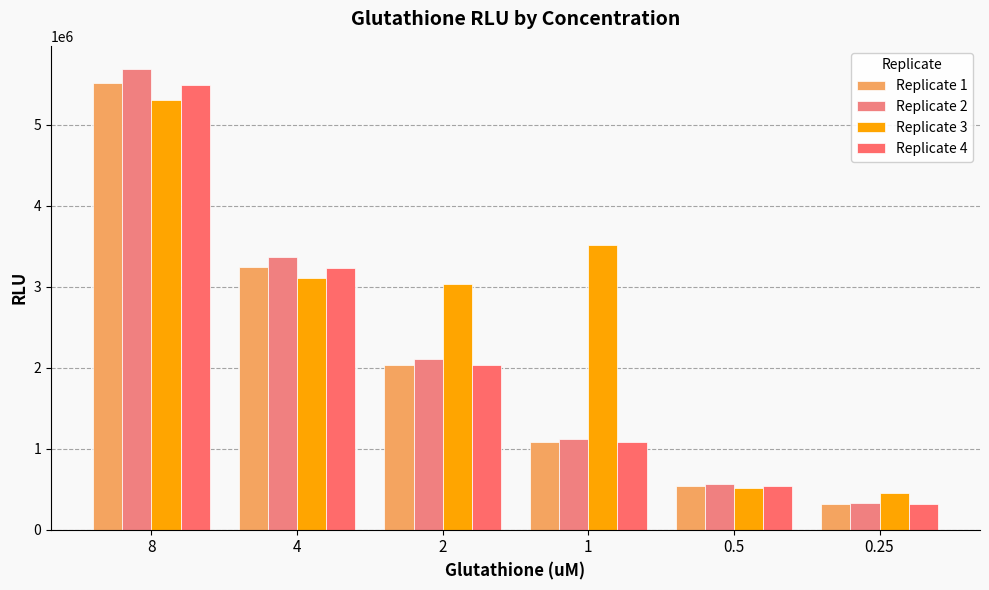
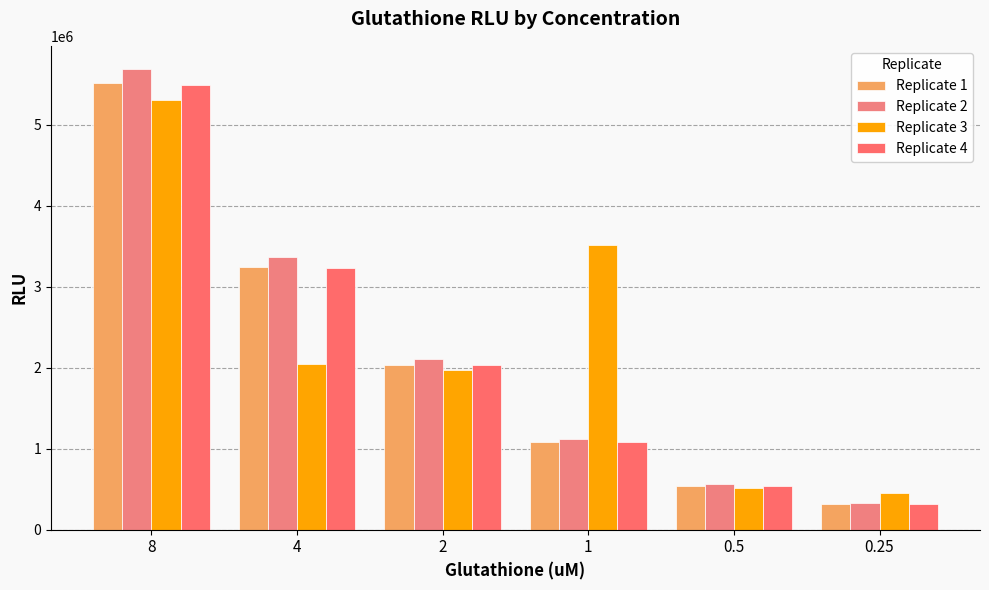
  {
    "Replicate 3": {
      "8": 5300000,
-     "4": 3100000,
-     "2": 3000000,
+     "4": 2000000,
+     "2": 2000000,
      "1": 3500000,
      "0.5": 500000,
      "0.25": 500000
    }
  }
